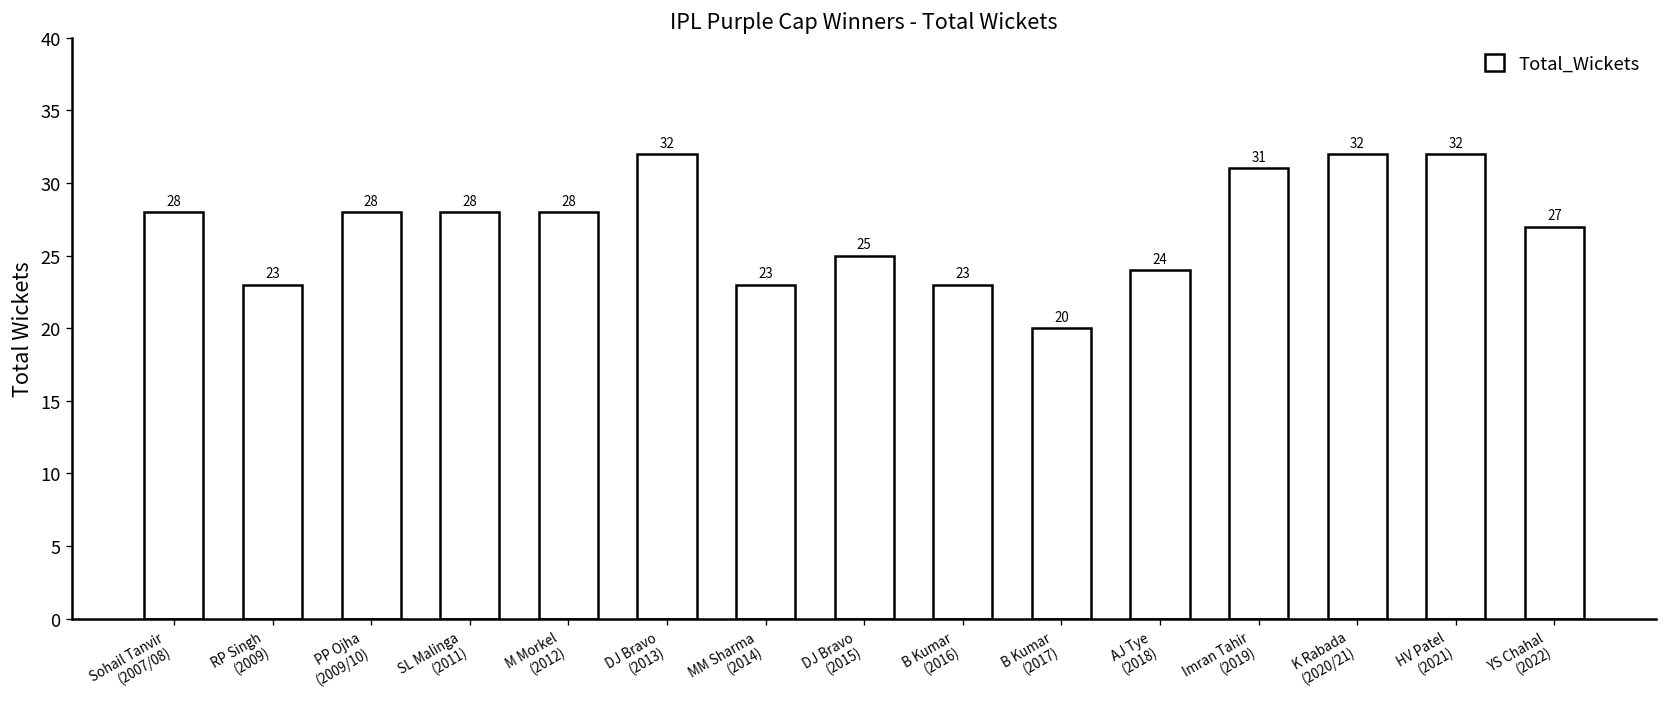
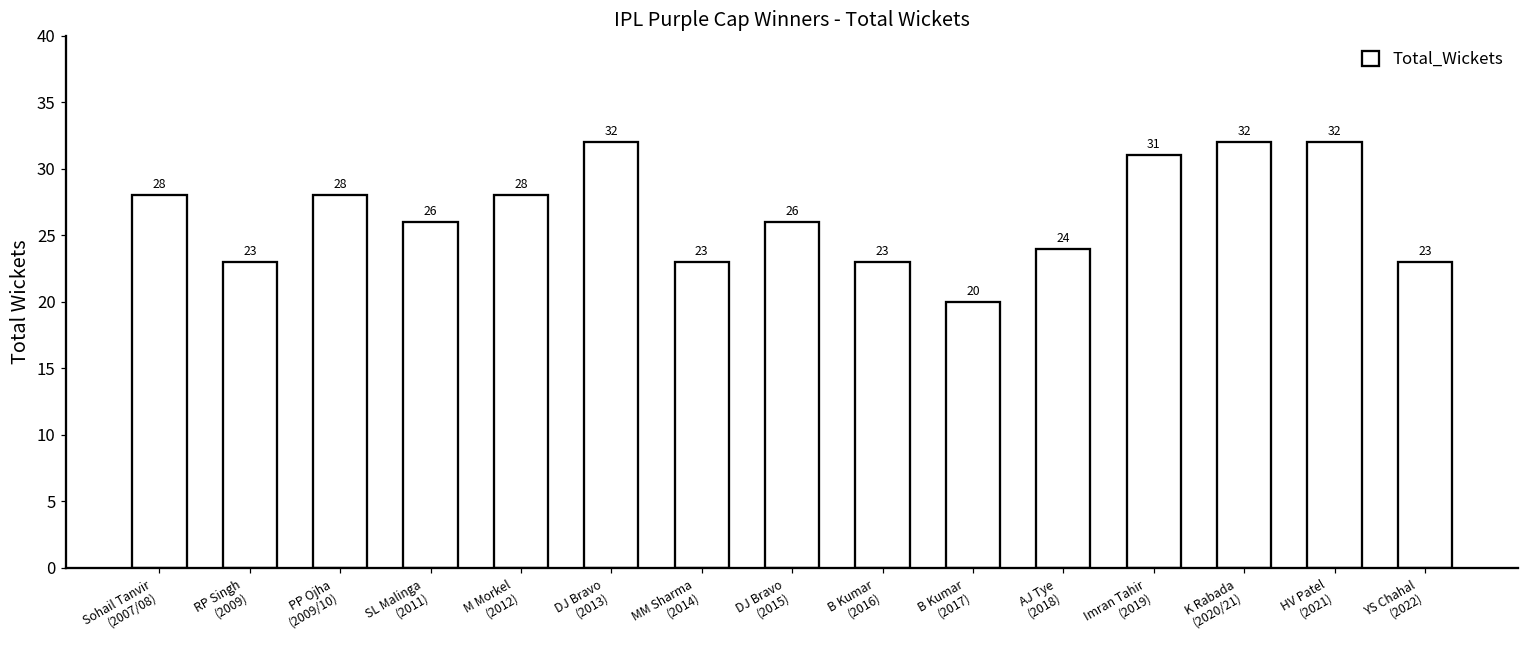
  {
    "Sohail Tanvir (2007/08)": 28,
    "RP Singh (2009)": 23,
    "PP Ojha (2009/10)": 28,
-   "SL Malinga (2011)": 28,
+   "SL Malinga (2011)": 26,
    "M Morkel (2012)": 28,
    "DJ Bravo (2013)": 32,
    "MM Sharma (2014)": 23,
-   "DJ Bravo (2015)": 25,
+   "DJ Bravo (2015)": 26,
    "B Kumar (2016)": 23,
    "B Kumar (2017)": 20,
    "AJ Tye (2018)": 24,
    "Imran Tahir (2019)": 31,
    "K Rabada (2020/21)": 32,
    "HV Patel (2021)": 32,
-   "YS Chahal (2022)": 27
+   "YS Chahal (2022)": 23
  }
